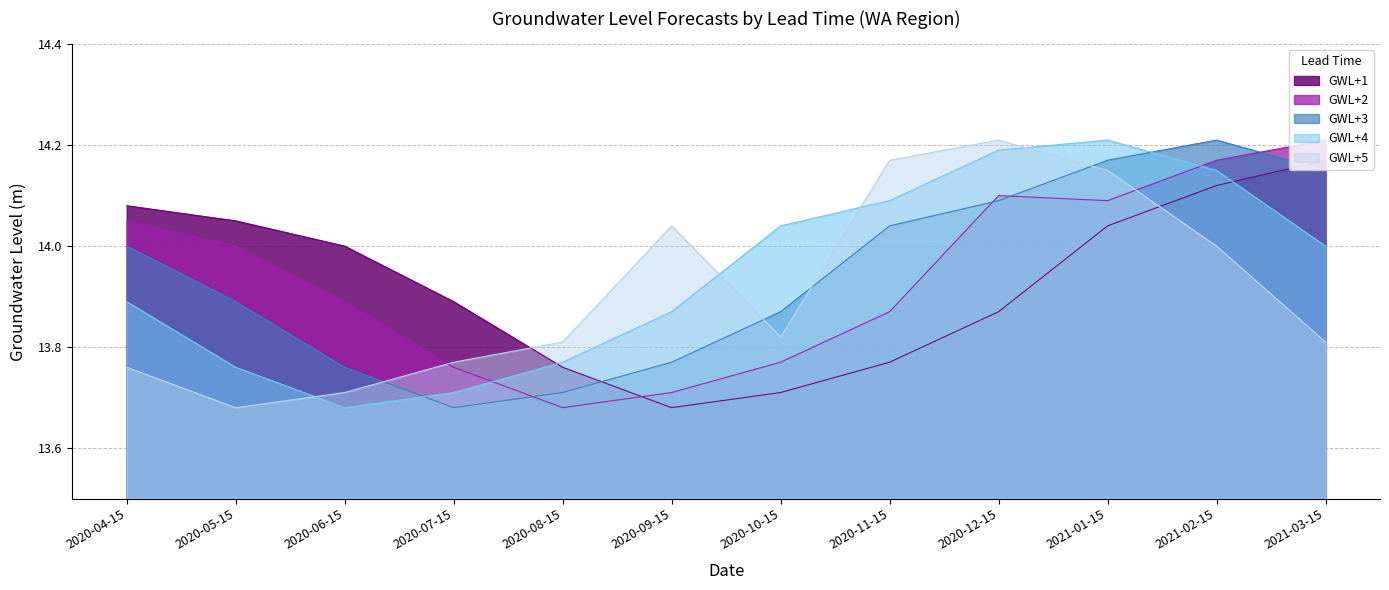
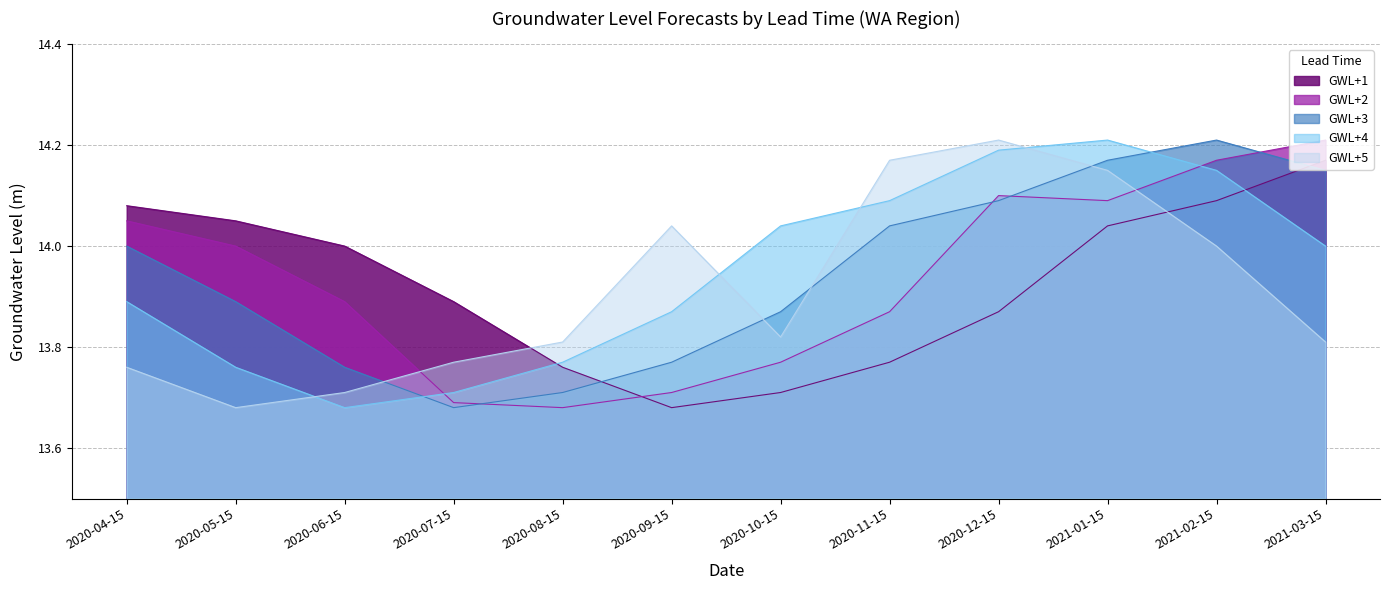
  {
    "GWL+1": {
      "2020-04-15": 14.08,
      "2020-05-15": 14.05,
      "2020-06-15": 14.00,
      "2020-07-15": 13.89,
      "2020-08-15": 13.76,
      "2020-09-15": 13.68,
      "2020-10-15": 13.71,
      "2020-11-15": 13.77,
      "2020-12-15": 13.87,
      "2021-01-15": 14.04,
-     "2021-02-15": 14.12
+     "2021-02-15": 14.09
    },
    "GWL+2": {
      "2020-04-15": 14.05,
      "2020-05-15": 14.00,
      "2020-06-15": 13.89,
-     "2020-07-15": 13.76,
+     "2020-07-15": 13.69,
      "2020-08-15": 13.68,
      "2020-09-15": 13.71,
      "2020-10-15": 13.77,
      "2020-11-15": 13.87,
      "2020-12-15": 14.10,
      "2021-01-15": 14.09,
      "2021-02-15": 14.17
    },
    "GWL+3": {
      "2020-04-15": 14.00,
      "2020-05-15": 13.89,
      "2020-06-15": 13.76,
      "2020-07-15": 13.68,
      "2020-08-15": 13.71,
      "2020-09-15": 13.77,
      "2020-10-15": 13.87,
      "2020-11-15": 14.04,
      "2020-12-15": 14.09,
      "2021-01-15": 14.17,
      "2021-02-15": 14.21,
      "2021-03-15": 14.15
    },
    "GWL+4": {
      "2020-04-15": 13.89,
      "2020-05-15": 13.76,
      "2020-06-15": 13.68,
      "2020-07-15": 13.71,
      "2020-08-15": 13.77,
      "2020-09-15": 13.87,
      "2020-10-15": 14.04,
      "2020-11-15": 14.09,
      "2020-12-15": 14.19,
      "2021-01-15": 14.21,
      "2021-02-15": 14.15,
      "2021-03-15": 14.00
    },
    "GWL+5": {
      "2020-04-15": 13.76,
      "2020-05-15": 13.68,
      "2020-06-15": 13.71,
      "2020-07-15": 13.77,
      "2020-08-15": 13.81,
      "2020-09-15": 14.04,
      "2020-10-15": 13.82,
      "2020-11-15": 14.17,
      "2020-12-15": 14.21,
      "2021-01-15": 14.15,
      "2021-02-15": 14.00,
      "2021-03-15": 13.81
    }
  }
